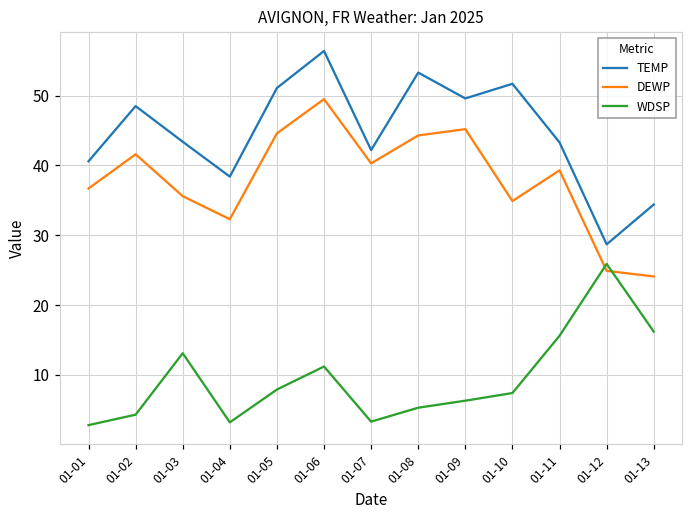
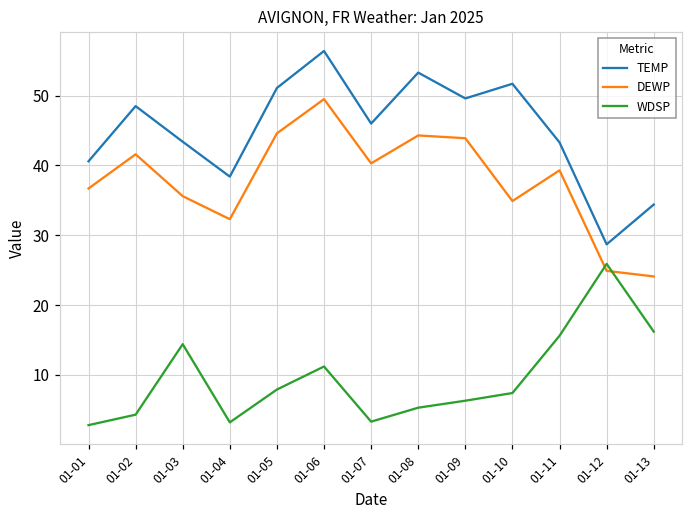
  {
    "TEMP": {
      "01-01": 41,
      "01-02": 49,
      "01-03": 43,
      "01-04": 38,
      "01-05": 51,
      "01-06": 56,
-     "01-07": 42,
+     "01-07": 46,
      "01-08": 53,
      "01-09": 50,
      "01-10": 52,
      "01-11": 43,
      "01-12": 29,
      "01-13": 34
    },
    "DEWP": {
      "01-01": 37,
      "01-02": 42,
      "01-03": 36,
      "01-04": 32,
      "01-05": 45,
      "01-06": 50,
      "01-07": 40,
      "01-08": 44,
-     "01-09": 45,
+     "01-09": 44,
      "01-10": 35,
      "01-11": 39,
      "01-12": 25,
      "01-13": 24
    },
    "WDSP": {
      "01-01": 3,
      "01-02": 4,
-     "01-03": 13,
+     "01-03": 14,
      "01-04": 3,
      "01-05": 8,
      "01-06": 11,
      "01-07": 3,
      "01-08": 5,
      "01-09": 6,
      "01-10": 7,
      "01-11": 16,
      "01-12": 26,
      "01-13": 16
    }
  }
